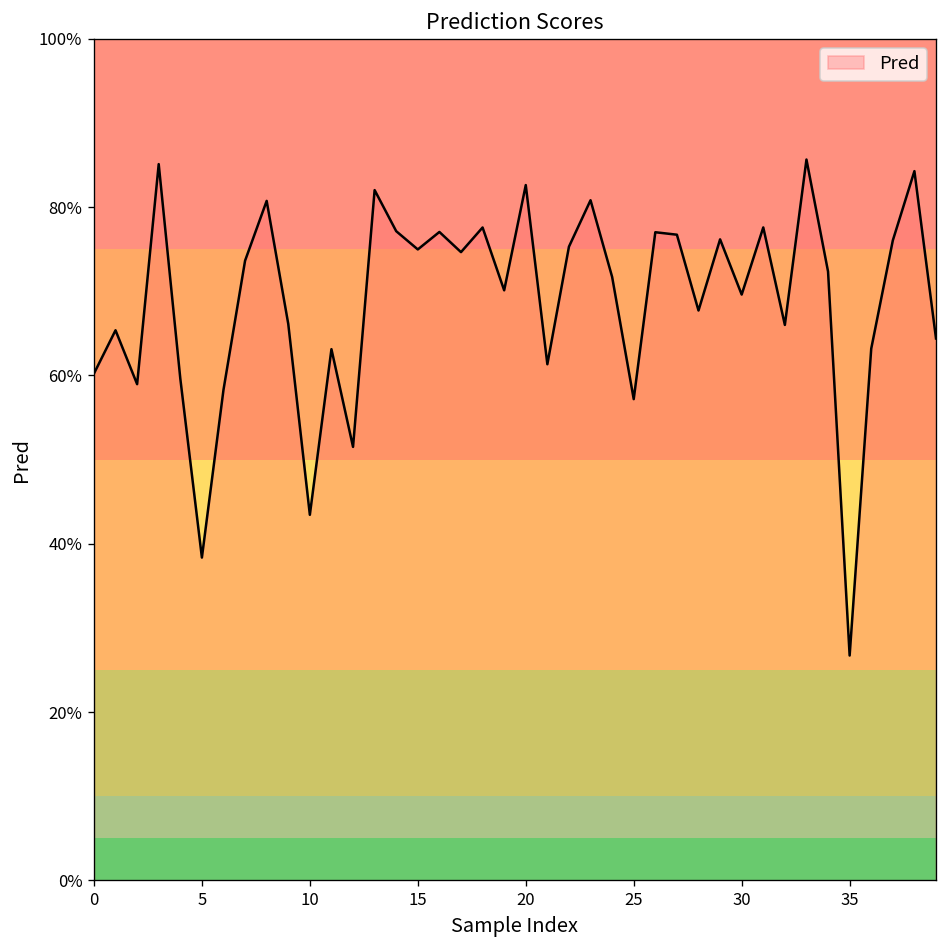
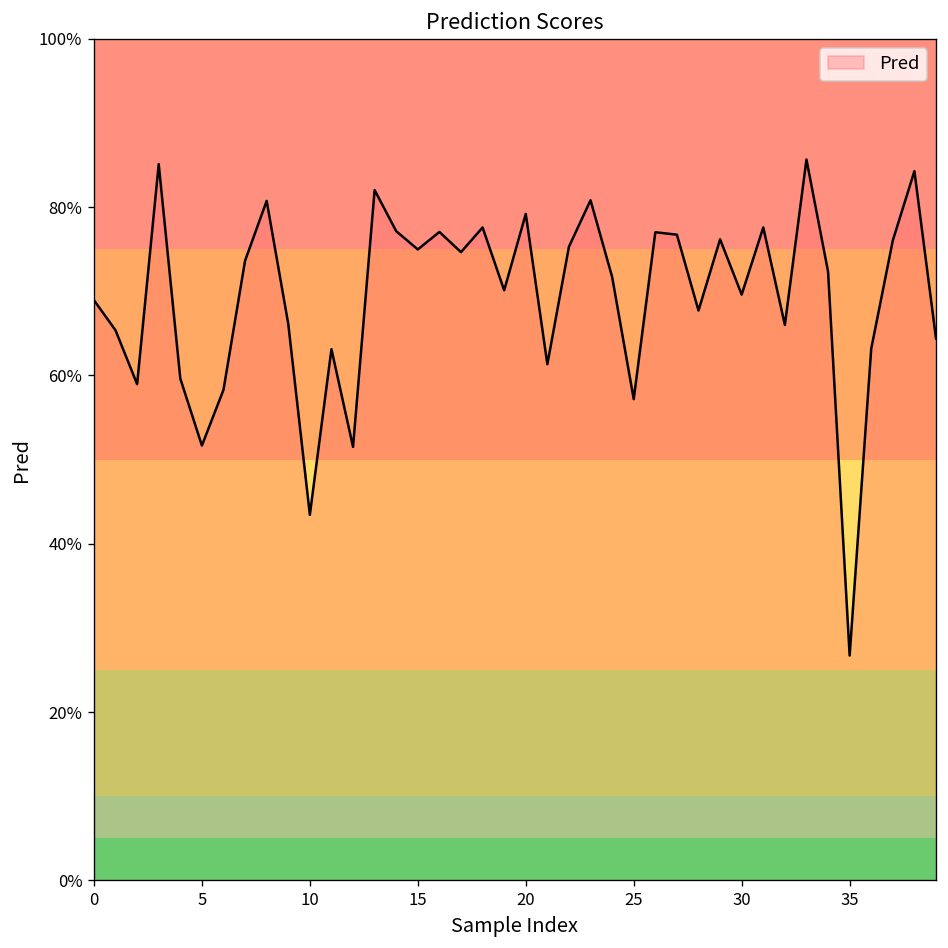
  {
-   "0": "60%",
-   "5": "38%",
+   "0": "69%",
+   "5": "52%",
    "10": "43%",
    "15": "75%",
-   "20": "83%",
+   "20": "79%",
    "25": "57%",
    "30": "70%",
    "35": "27%"
  }
